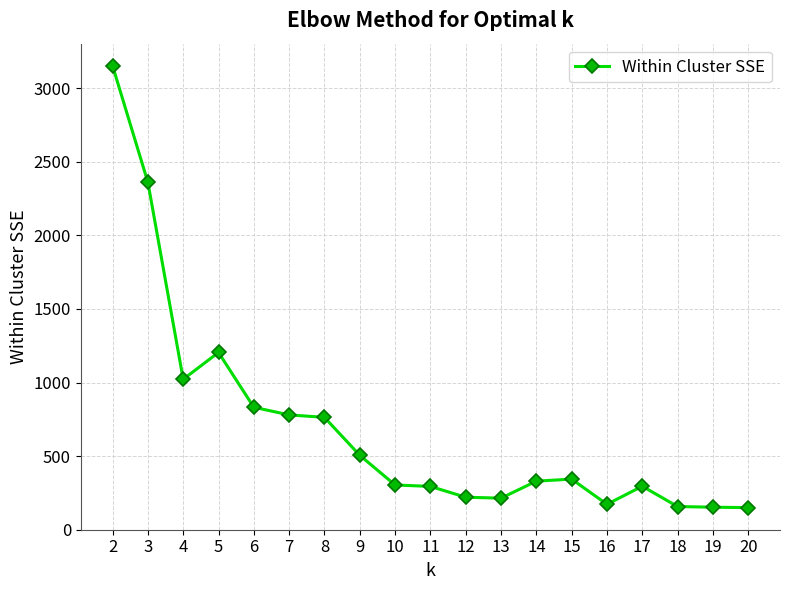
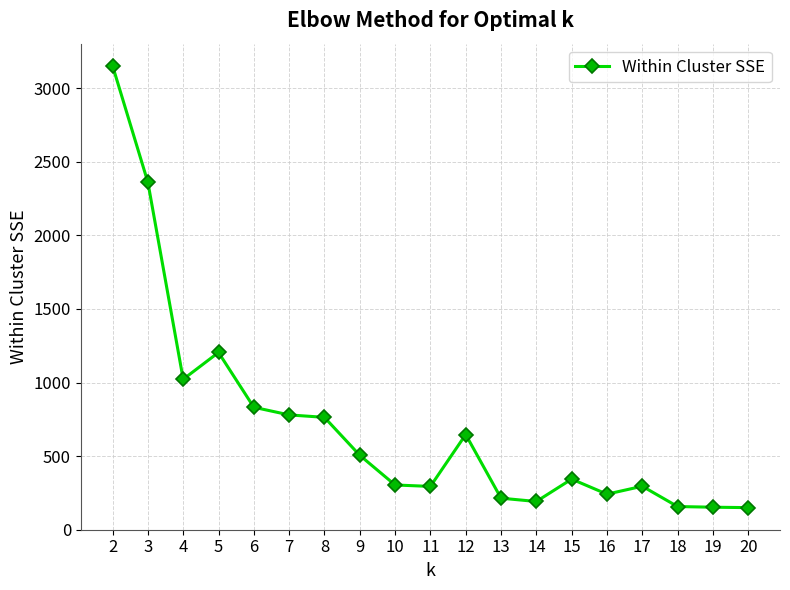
  {
    "2": 3150,
    "3": 2360,
    "4": 1020,
    "5": 1200,
    "6": 830,
    "7": 780,
    "8": 760,
    "9": 510,
    "10": 300,
    "11": 290,
-   "12": 220,
+   "12": 650,
    "13": 210,
-   "14": 330,
+   "14": 190,
    "15": 340,
-   "16": 170,
+   "16": 240,
    "17": 300,
    "18": 160,
    "19": 150,
    "20": 150
  }
